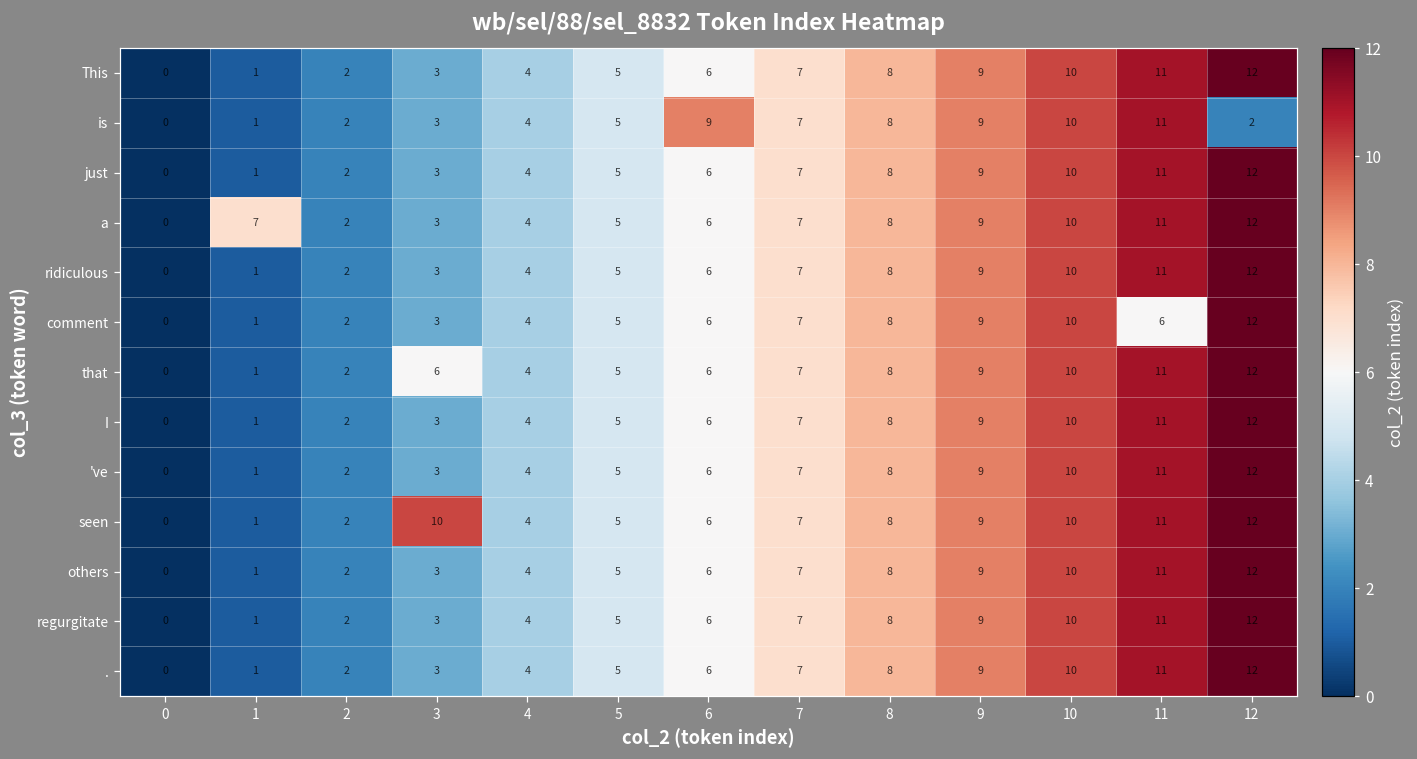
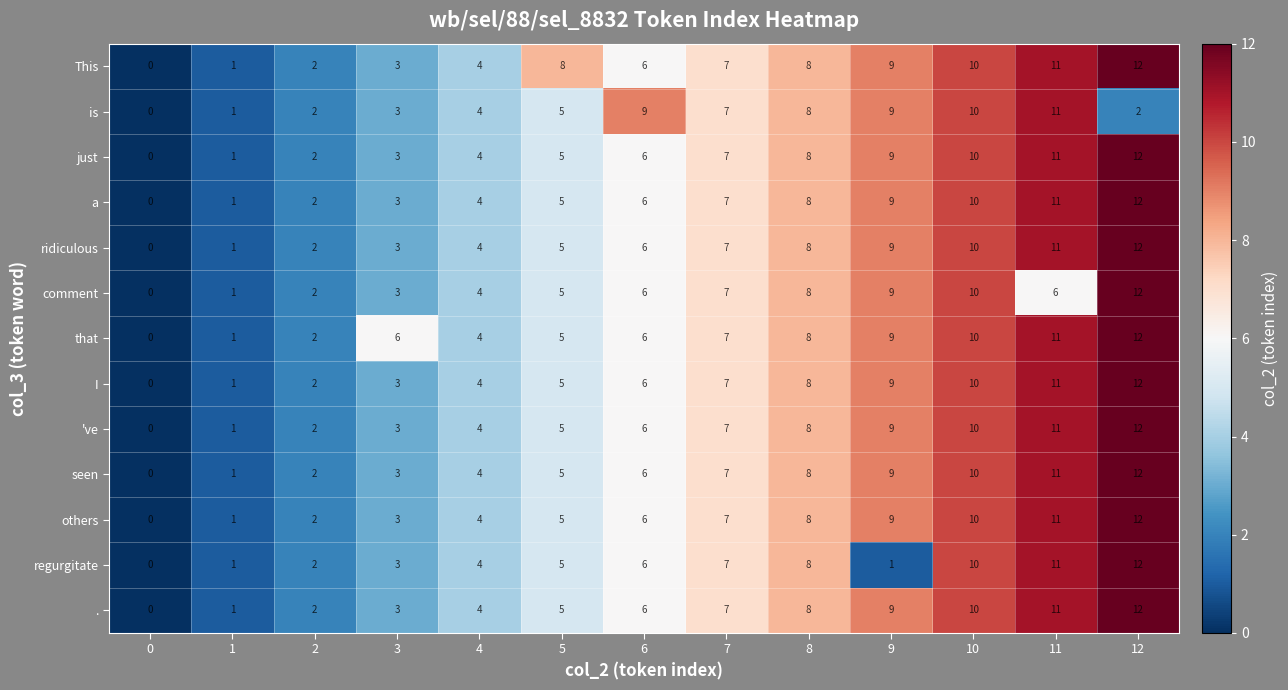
  {
    "This": {
      "0": 0,
      "1": 1,
      "2": 2,
      "3": 3,
      "4": 4,
-     "5": 5,
+     "5": 8,
      "6": 6,
      "7": 7,
      "8": 8,
      "9": 9,
      "10": 10,
      "11": 11,
      "12": 12
    },
    "is": {
      "0": 0,
      "1": 1,
      "2": 2,
      "3": 3,
      "4": 4,
      "5": 5,
      "6": 9,
      "7": 7,
      "8": 8,
      "9": 9,
      "10": 10,
      "11": 11,
      "12": 2
    },
    "just": {
      "0": 0,
      "1": 1,
      "2": 2,
      "3": 3,
      "4": 4,
      "5": 5,
      "6": 6,
      "7": 7,
      "8": 8,
      "9": 9,
      "10": 10,
      "11": 11,
      "12": 12
    },
    "a": {
      "0": 0,
-     "1": 7,
+     "1": 1,
      "2": 2,
      "3": 3,
      "4": 4,
      "5": 5,
      "6": 6,
      "7": 7,
      "8": 8,
      "9": 9,
      "10": 10,
      "11": 11,
      "12": 12
    },
    "ridiculous": {
      "0": 0,
      "1": 1,
      "2": 2,
      "3": 3,
      "4": 4,
      "5": 5,
      "6": 6,
      "7": 7,
      "8": 8,
      "9": 9,
      "10": 10,
      "11": 11,
      "12": 12
    },
    "comment": {
      "0": 0,
      "1": 1,
      "2": 2,
      "3": 3,
      "4": 4,
      "5": 5,
      "6": 6,
      "7": 7,
      "8": 8,
      "9": 9,
      "10": 10,
      "11": 6,
      "12": 12
    },
    "that": {
      "0": 0,
      "1": 1,
      "2": 2,
      "3": 6,
      "4": 4,
      "5": 5,
      "6": 6,
      "7": 7,
      "8": 8,
      "9": 9,
      "10": 10,
      "11": 11,
      "12": 12
    },
    "I": {
      "0": 0,
      "1": 1,
      "2": 2,
      "3": 3,
      "4": 4,
      "5": 5,
      "6": 6,
      "7": 7,
      "8": 8,
      "9": 9,
      "10": 10,
      "11": 11,
      "12": 12
    },
    "'ve": {
      "0": 0,
      "1": 1,
      "2": 2,
      "3": 3,
      "4": 4,
      "5": 5,
      "6": 6,
      "7": 7,
      "8": 8,
      "9": 9,
      "10": 10,
      "11": 11,
      "12": 12
    },
    "seen": {
      "0": 0,
      "1": 1,
      "2": 2,
-     "3": 10,
+     "3": 3,
      "4": 4,
      "5": 5,
      "6": 6,
      "7": 7,
      "8": 8,
      "9": 9,
      "10": 10,
      "11": 11,
      "12": 12
    },
    "others": {
      "0": 0,
      "1": 1,
      "2": 2,
      "3": 3,
      "4": 4,
      "5": 5,
      "6": 6,
      "7": 7,
      "8": 8,
      "9": 9,
      "10": 10,
      "11": 11,
      "12": 12
    },
    "regurgitate": {
      "0": 0,
      "1": 1,
      "2": 2,
      "3": 3,
      "4": 4,
      "5": 5,
      "6": 6,
      "7": 7,
      "8": 8,
-     "9": 9,
+     "9": 1,
      "10": 10,
      "11": 11,
      "12": 12
    },
    ".": {
      "0": 0,
      "1": 1,
      "2": 2,
      "3": 3,
      "4": 4,
      "5": 5,
      "6": 6,
      "7": 7,
      "8": 8,
      "9": 9,
      "10": 10,
      "11": 11,
      "12": 12
    }
  }
